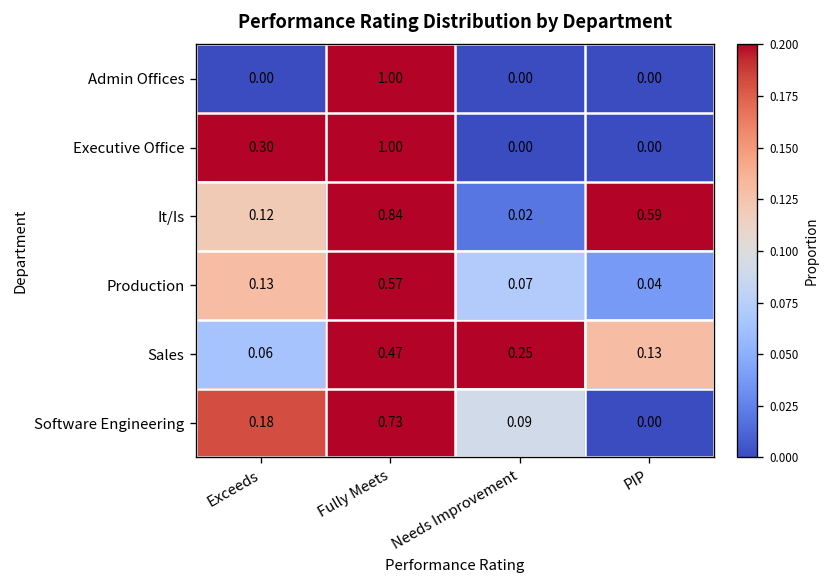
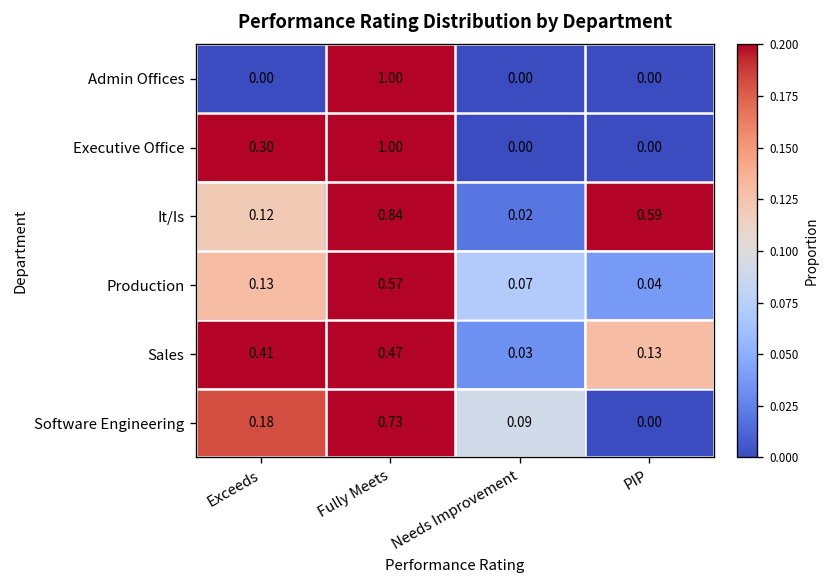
  {
    "Admin Offices": {
      "Exceeds": 0.00,
      "Fully Meets": 1.00,
      "Needs Improvement": 0.00,
      "PIP": 0.00
    },
    "Executive Office": {
      "Exceeds": 0.30,
      "Fully Meets": 1.00,
      "Needs Improvement": 0.00,
      "PIP": 0.00
    },
    "It/Is": {
      "Exceeds": 0.12,
      "Fully Meets": 0.84,
      "Needs Improvement": 0.02,
      "PIP": 0.59
    },
    "Production": {
      "Exceeds": 0.13,
      "Fully Meets": 0.57,
      "Needs Improvement": 0.07,
      "PIP": 0.04
    },
    "Sales": {
-     "Exceeds": 0.06,
+     "Exceeds": 0.41,
      "Fully Meets": 0.47,
-     "Needs Improvement": 0.25,
+     "Needs Improvement": 0.03,
      "PIP": 0.13
    },
    "Software Engineering": {
      "Exceeds": 0.18,
      "Fully Meets": 0.73,
      "Needs Improvement": 0.09,
      "PIP": 0.00
    }
  }
